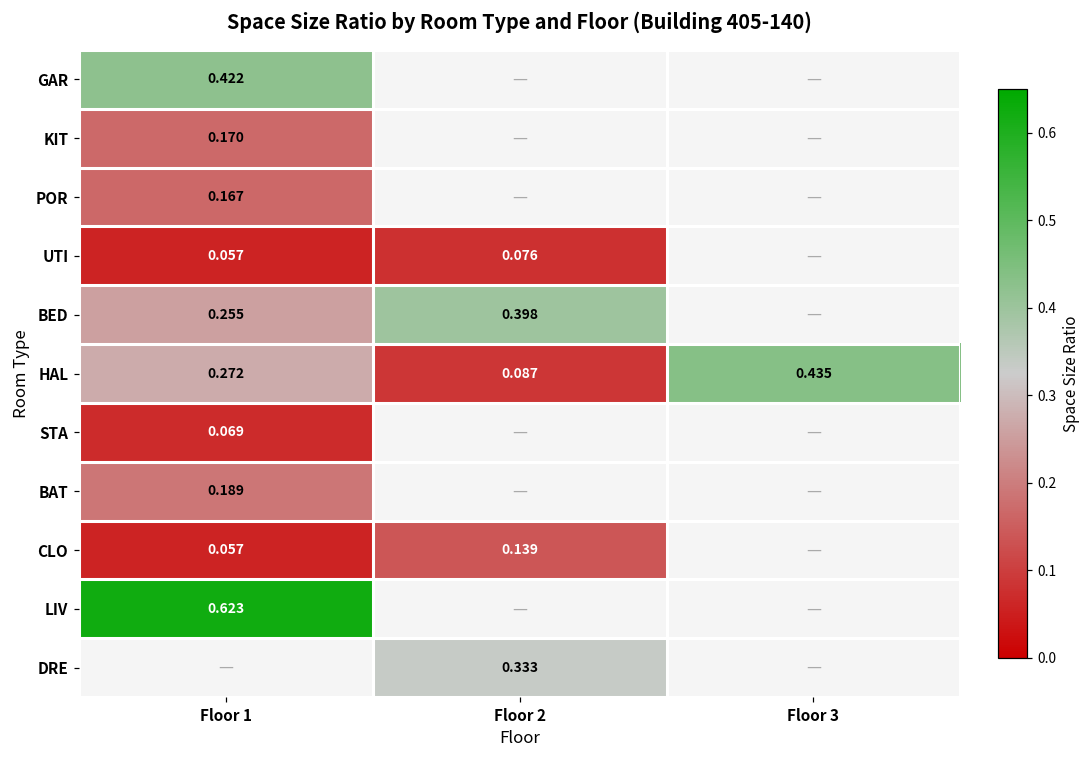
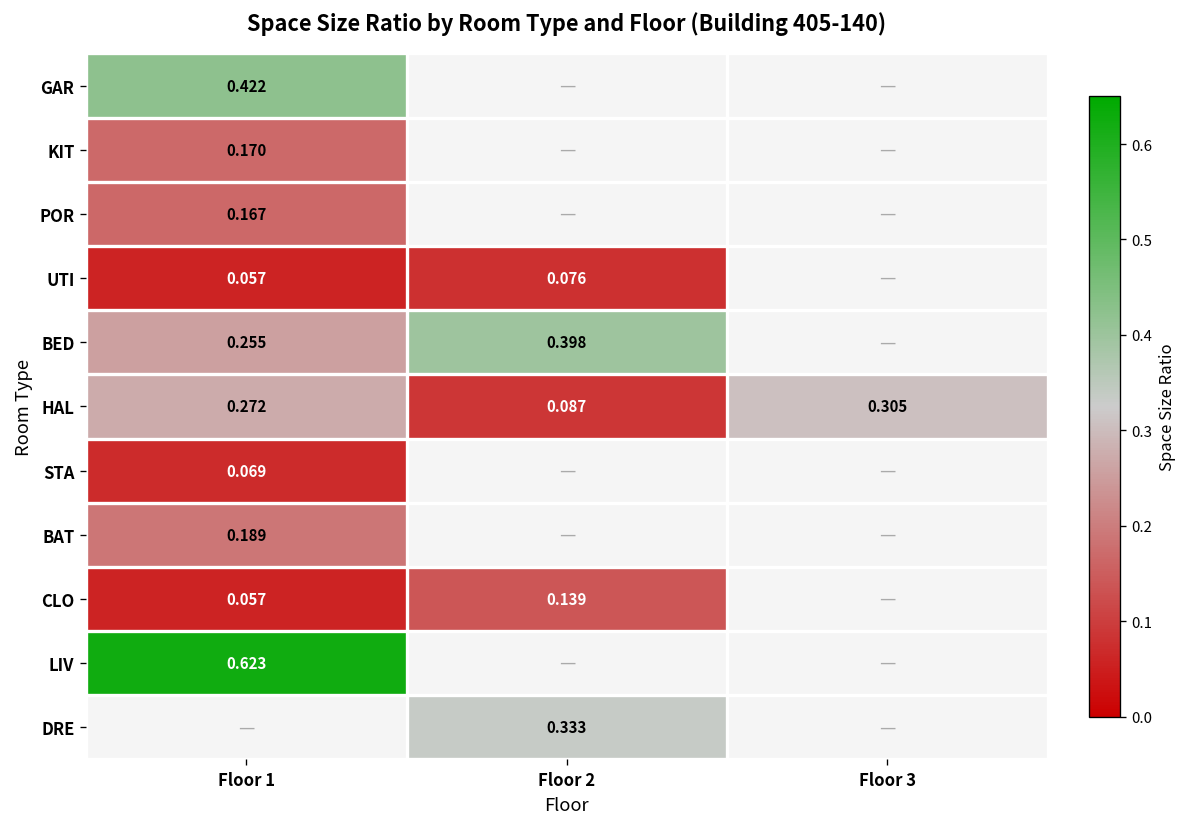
  {
    "GAR": {
      "Floor 1": 0.422
    },
    "KIT": {
      "Floor 1": 0.170
    },
    "POR": {
      "Floor 1": 0.167
    },
    "UTI": {
      "Floor 1": 0.057,
      "Floor 2": 0.076
    },
    "BED": {
      "Floor 1": 0.255,
      "Floor 2": 0.398
    },
    "HAL": {
      "Floor 1": 0.272,
      "Floor 2": 0.087,
-     "Floor 3": 0.435
+     "Floor 3": 0.305
    },
    "STA": {
      "Floor 1": 0.069
    },
    "BAT": {
      "Floor 1": 0.189
    },
    "CLO": {
      "Floor 1": 0.057,
      "Floor 2": 0.139
    },
    "LIV": {
      "Floor 1": 0.623
    },
    "DRE": {
      "Floor 2": 0.333
    }
  }
